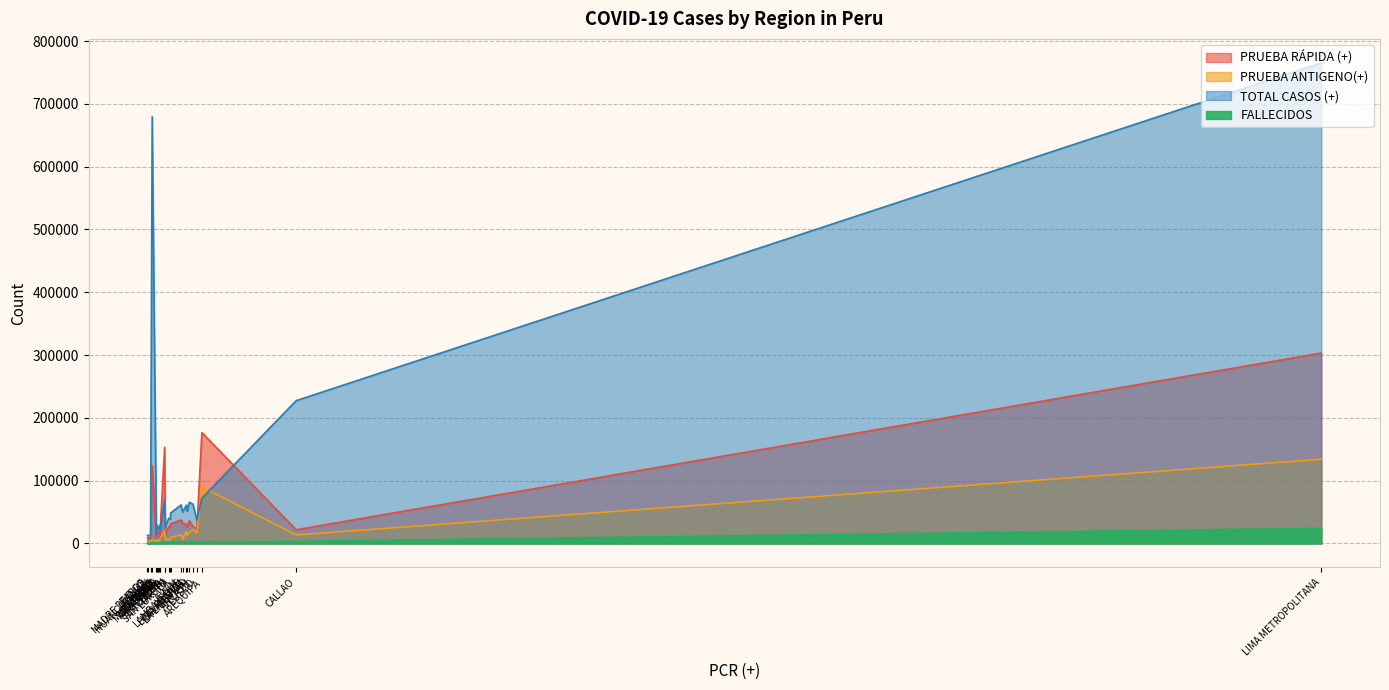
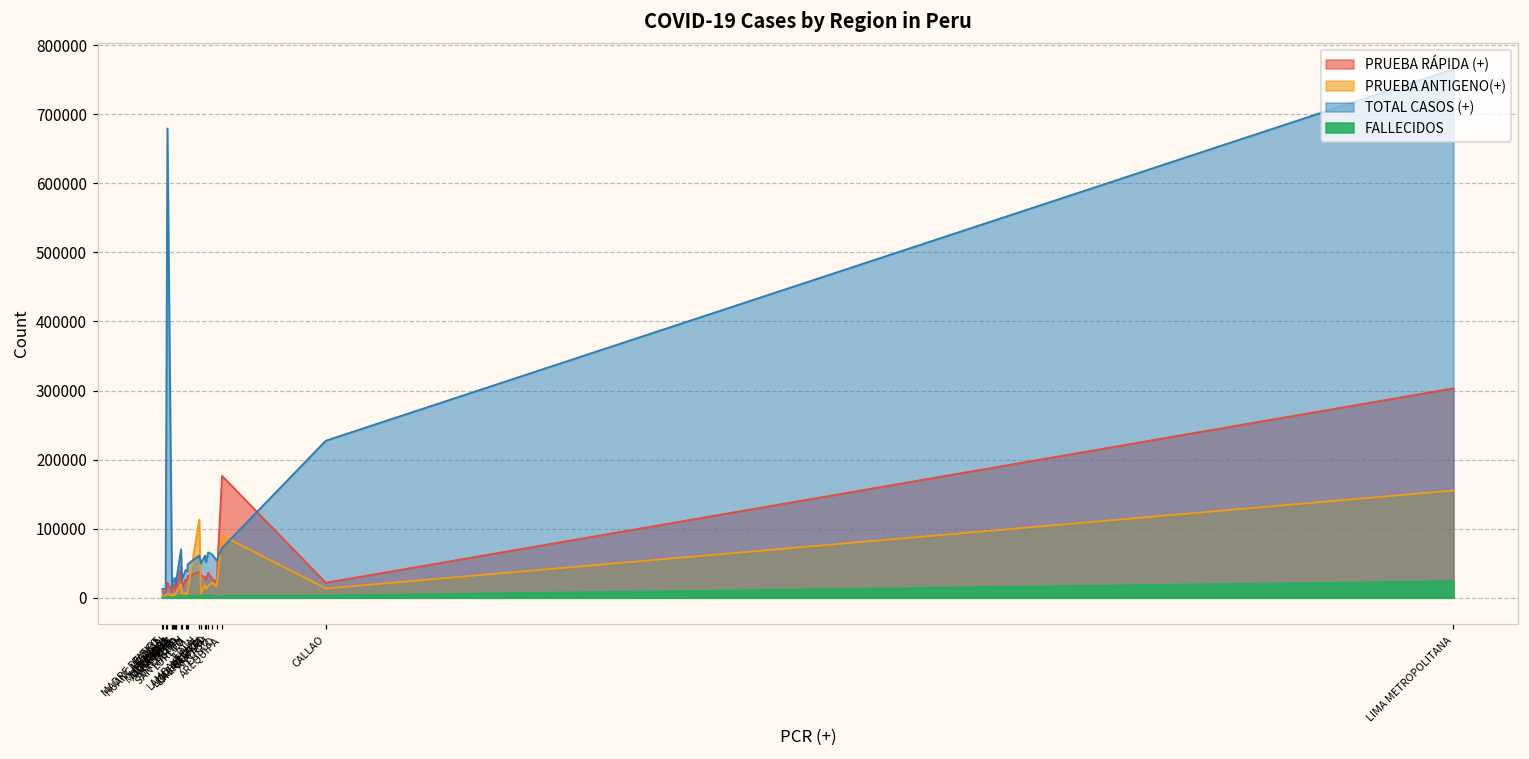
  {
    "PRUEBA RÁPIDA (+)": {
-     "UCAYALI": 120000,
-     "PIURA": 150000,
+     "UCAYALI": 20000,
+     "PIURA": 40000,
      "AYACUCHO": 10000,
      "SAN MARTIN": 30000,
      "LORETO": 30000,
      "ICA": 30000,
      "JUNIN": 40000,
      "LAMBAYEQUE": 30000,
      "LIMA REGIÓN": 30000,
      "CAJAMARCA": 30000,
      "LA LIBERTAD": 40000,
      "ANCASH": 30000,
      "CUSCO": 20000,
      "AREQUIPA": 180000,
      "CALLAO": 20000,
      "LIMA METROPOLITANA": 300000
    },
    "PRUEBA ANTIGENO(+)": {
      "PIURA": 20000,
      "SAN MARTIN": 10000,
      "ICA": 10000,
-     "JUNIN": 10000,
+     "JUNIN": 110000,
      "LIMA REGIÓN": 20000,
      "CAJAMARCA": 10000,
      "LA LIBERTAD": 20000,
      "ANCASH": 20000,
      "CUSCO": 20000,
      "AREQUIPA": 90000,
      "CALLAO": 10000,
-     "LIMA METROPOLITANA": 130000
+     "LIMA METROPOLITANA": 160000
    },
    "TOTAL CASOS (+)": {
      "HUANCAVELICA": 10000,
      "UCAYALI": 680000,
      "HUANUCO": 30000,
      "AMAZONAS": 30000,
      "PUNO": 30000,
      "PIURA": 70000,
      "AYACUCHO": 30000,
      "SAN MARTIN": 40000,
      "LORETO": 40000,
      "ICA": 50000,
      "JUNIN": 60000,
      "LAMBAYEQUE": 50000,
      "LIMA REGIÓN": 60000,
      "CAJAMARCA": 50000,
      "LA LIBERTAD": 70000,
      "ANCASH": 60000,
-     "CUSCO": 40000,
+     "CUSCO": 50000,
      "AREQUIPA": 70000,
      "CALLAO": 230000
    },
    "FALLECIDOS": {
      "AYACUCHO": 0,
      "SAN MARTIN": 0,
      "JUNIN": 0,
      "LIMA REGIÓN": 0,
      "CAJAMARCA": 0,
      "LA LIBERTAD": 0,
      "ANCASH": 0,
      "CUSCO": 0,
      "AREQUIPA": 0,
      "CALLAO": 0,
      "LIMA METROPOLITANA": 20000
    }
  }
